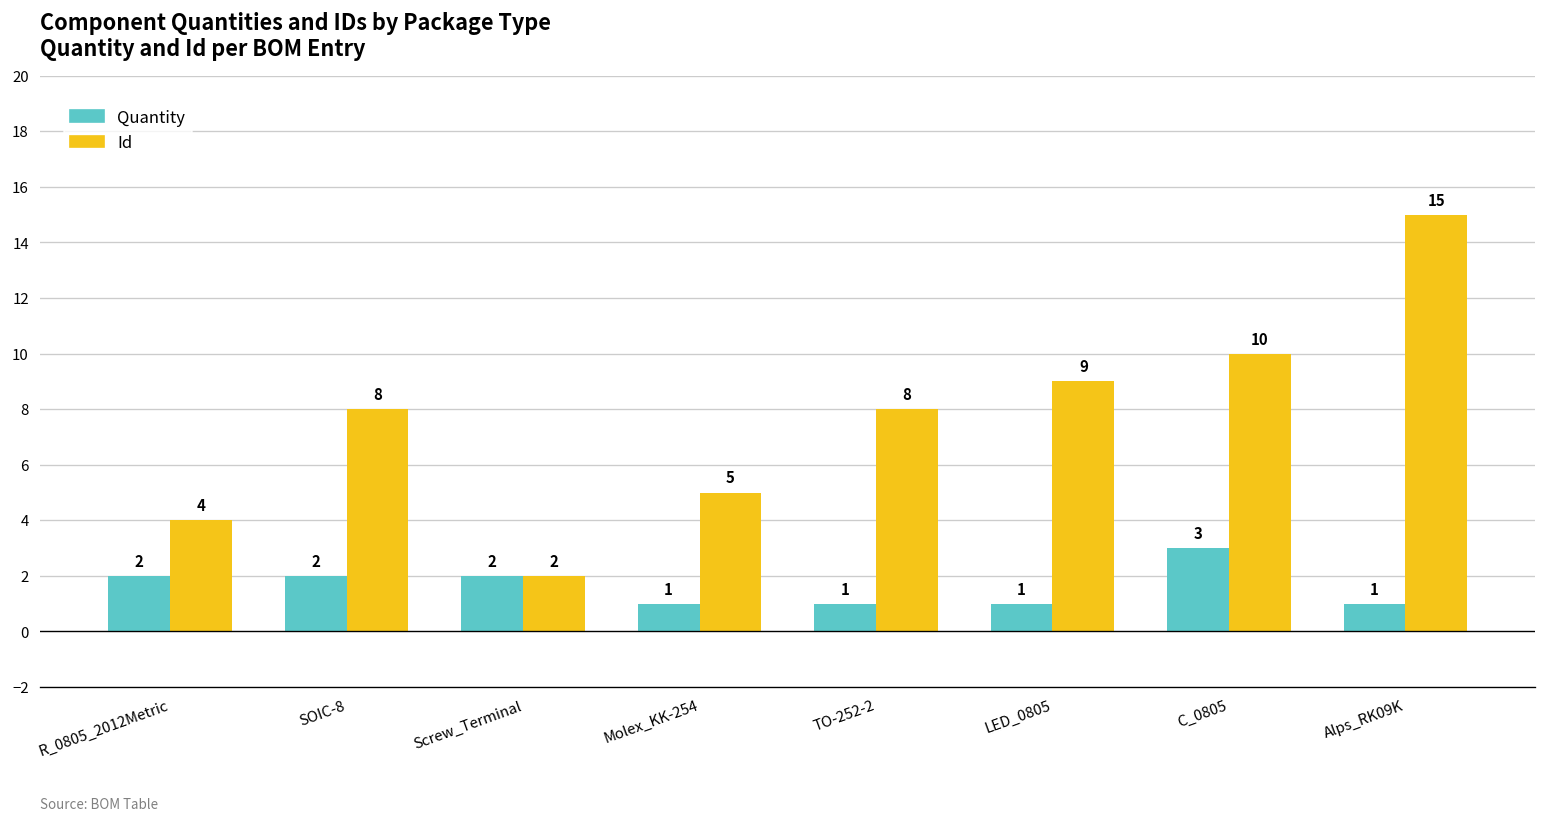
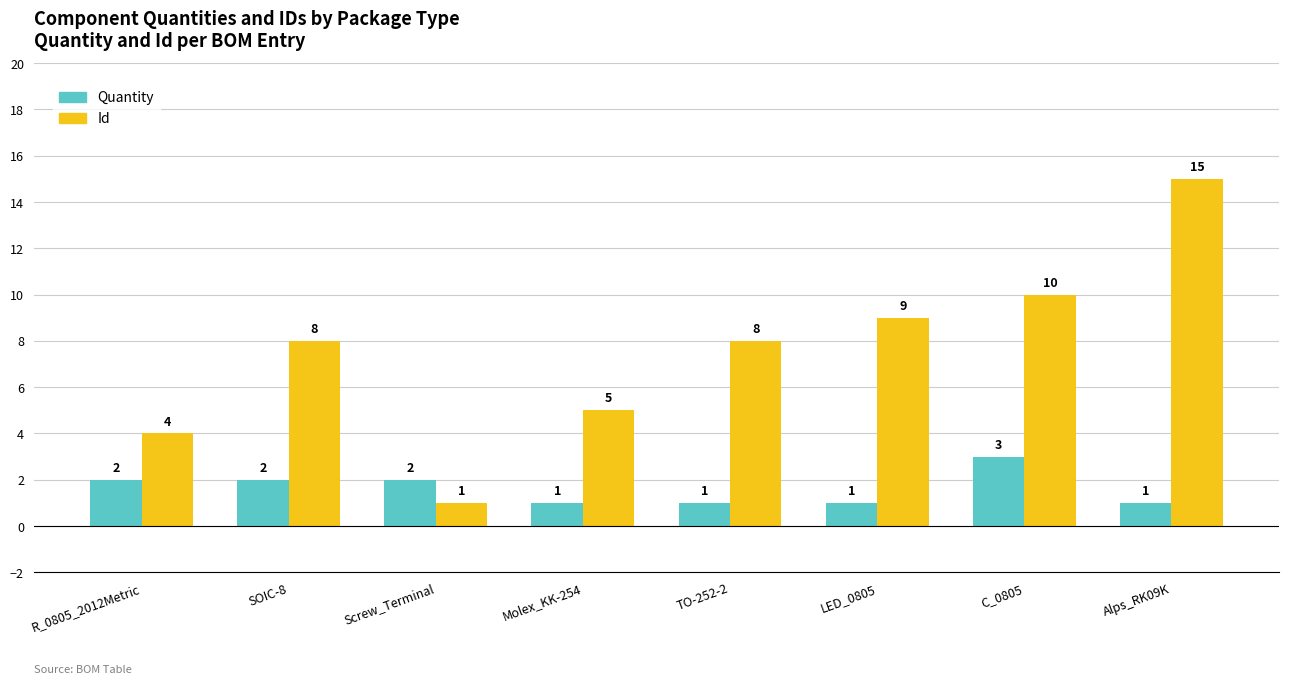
  {
    "Quantity": {
      "R_0805_2012Metric": 2,
      "SOIC-8": 2,
      "Screw_Terminal": 2,
      "Molex_KK-254": 1,
      "TO-252-2": 1,
      "LED_0805": 1,
      "C_0805": 3,
      "Alps_RK09K": 1
    },
    "Id": {
      "R_0805_2012Metric": 4,
      "SOIC-8": 8,
-     "Screw_Terminal": 2,
+     "Screw_Terminal": 1,
      "Molex_KK-254": 5,
      "TO-252-2": 8,
      "LED_0805": 9,
      "C_0805": 10,
      "Alps_RK09K": 15
    }
  }
